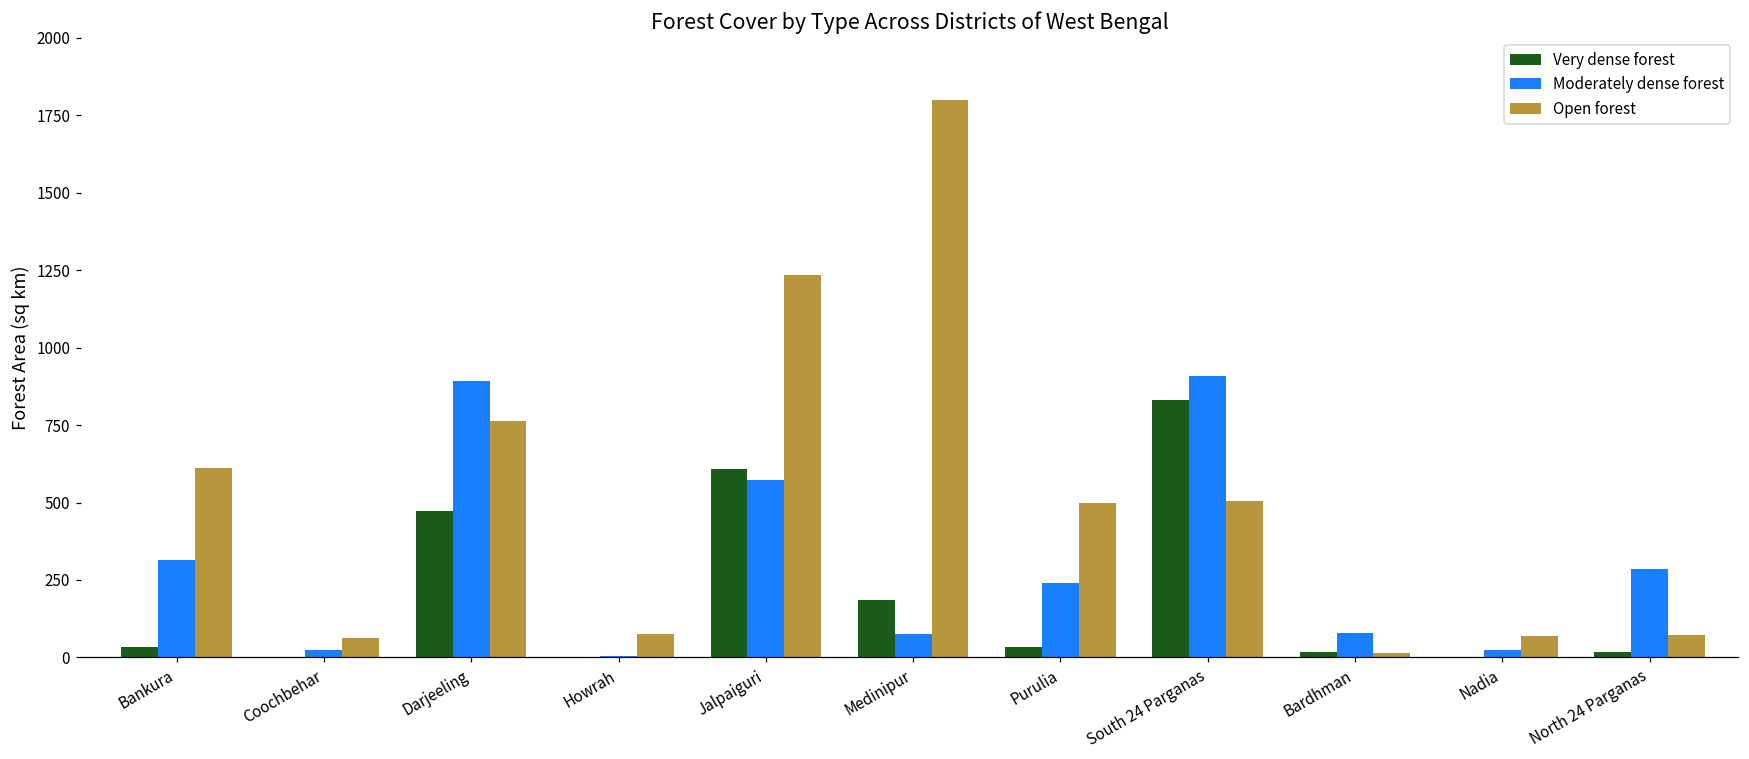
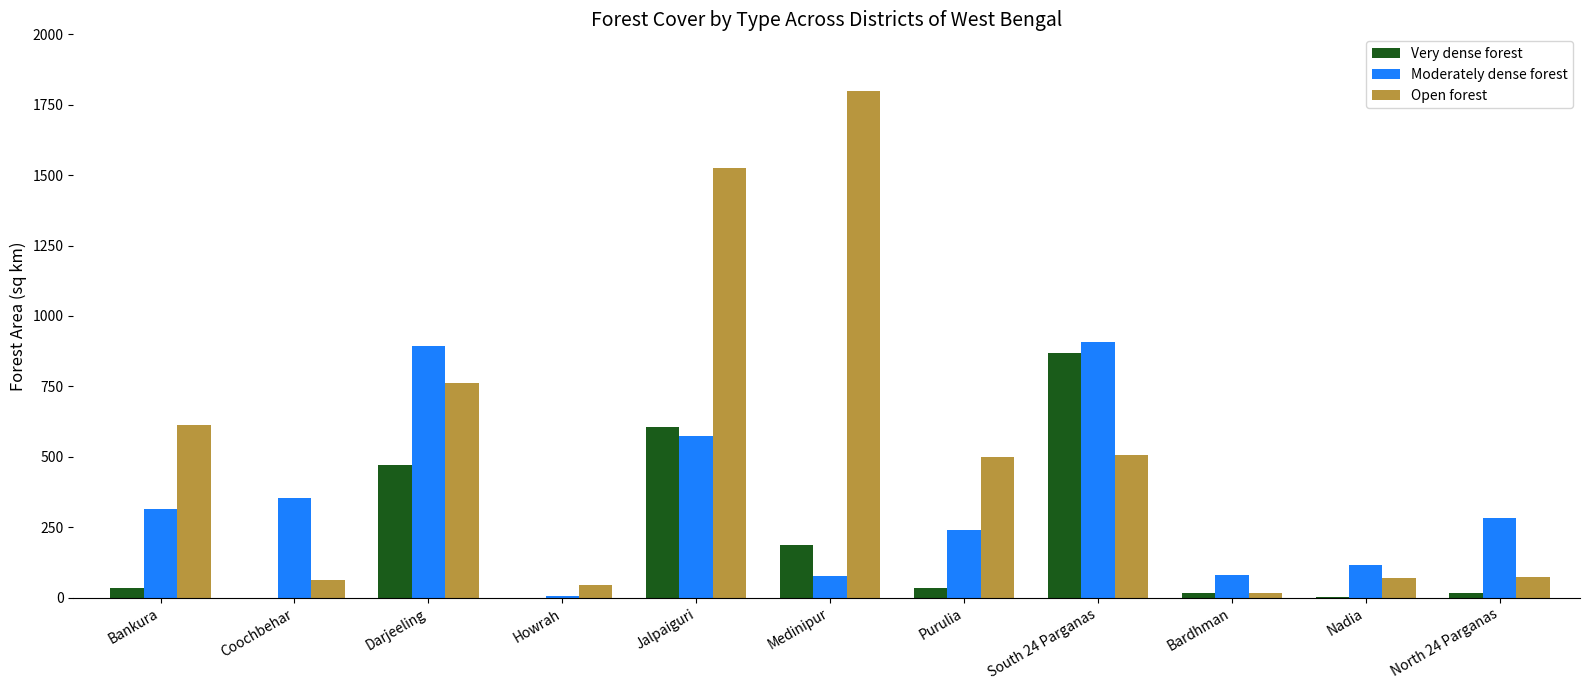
  {
    "Very dense forest": {
      "Bankura": 30,
      "Coochbehar": 0,
      "Darjeeling": 470,
      "Howrah": 0,
      "Jalpaiguri": 610,
      "Medinipur": 190,
      "Purulia": 30,
-     "South 24 Parganas": 830,
+     "South 24 Parganas": 870,
      "Bardhman": 20,
      "North 24 Parganas": 20
    },
    "Moderately dense forest": {
      "Bankura": 320,
-     "Coochbehar": 30,
+     "Coochbehar": 350,
      "Darjeeling": 890,
      "Jalpaiguri": 570,
      "Medinipur": 80,
      "Purulia": 240,
      "South 24 Parganas": 910,
      "Bardhman": 80,
-     "Nadia": 20,
+     "Nadia": 120,
      "North 24 Parganas": 280
    },
    "Open forest": {
      "Bankura": 610,
      "Coochbehar": 60,
      "Darjeeling": 760,
-     "Howrah": 80,
-     "Jalpaiguri": 1230,
+     "Howrah": 50,
+     "Jalpaiguri": 1530,
      "Medinipur": 1800,
      "Purulia": 500,
      "South 24 Parganas": 510,
      "Bardhman": 20,
      "Nadia": 70,
      "North 24 Parganas": 70
    }
  }
